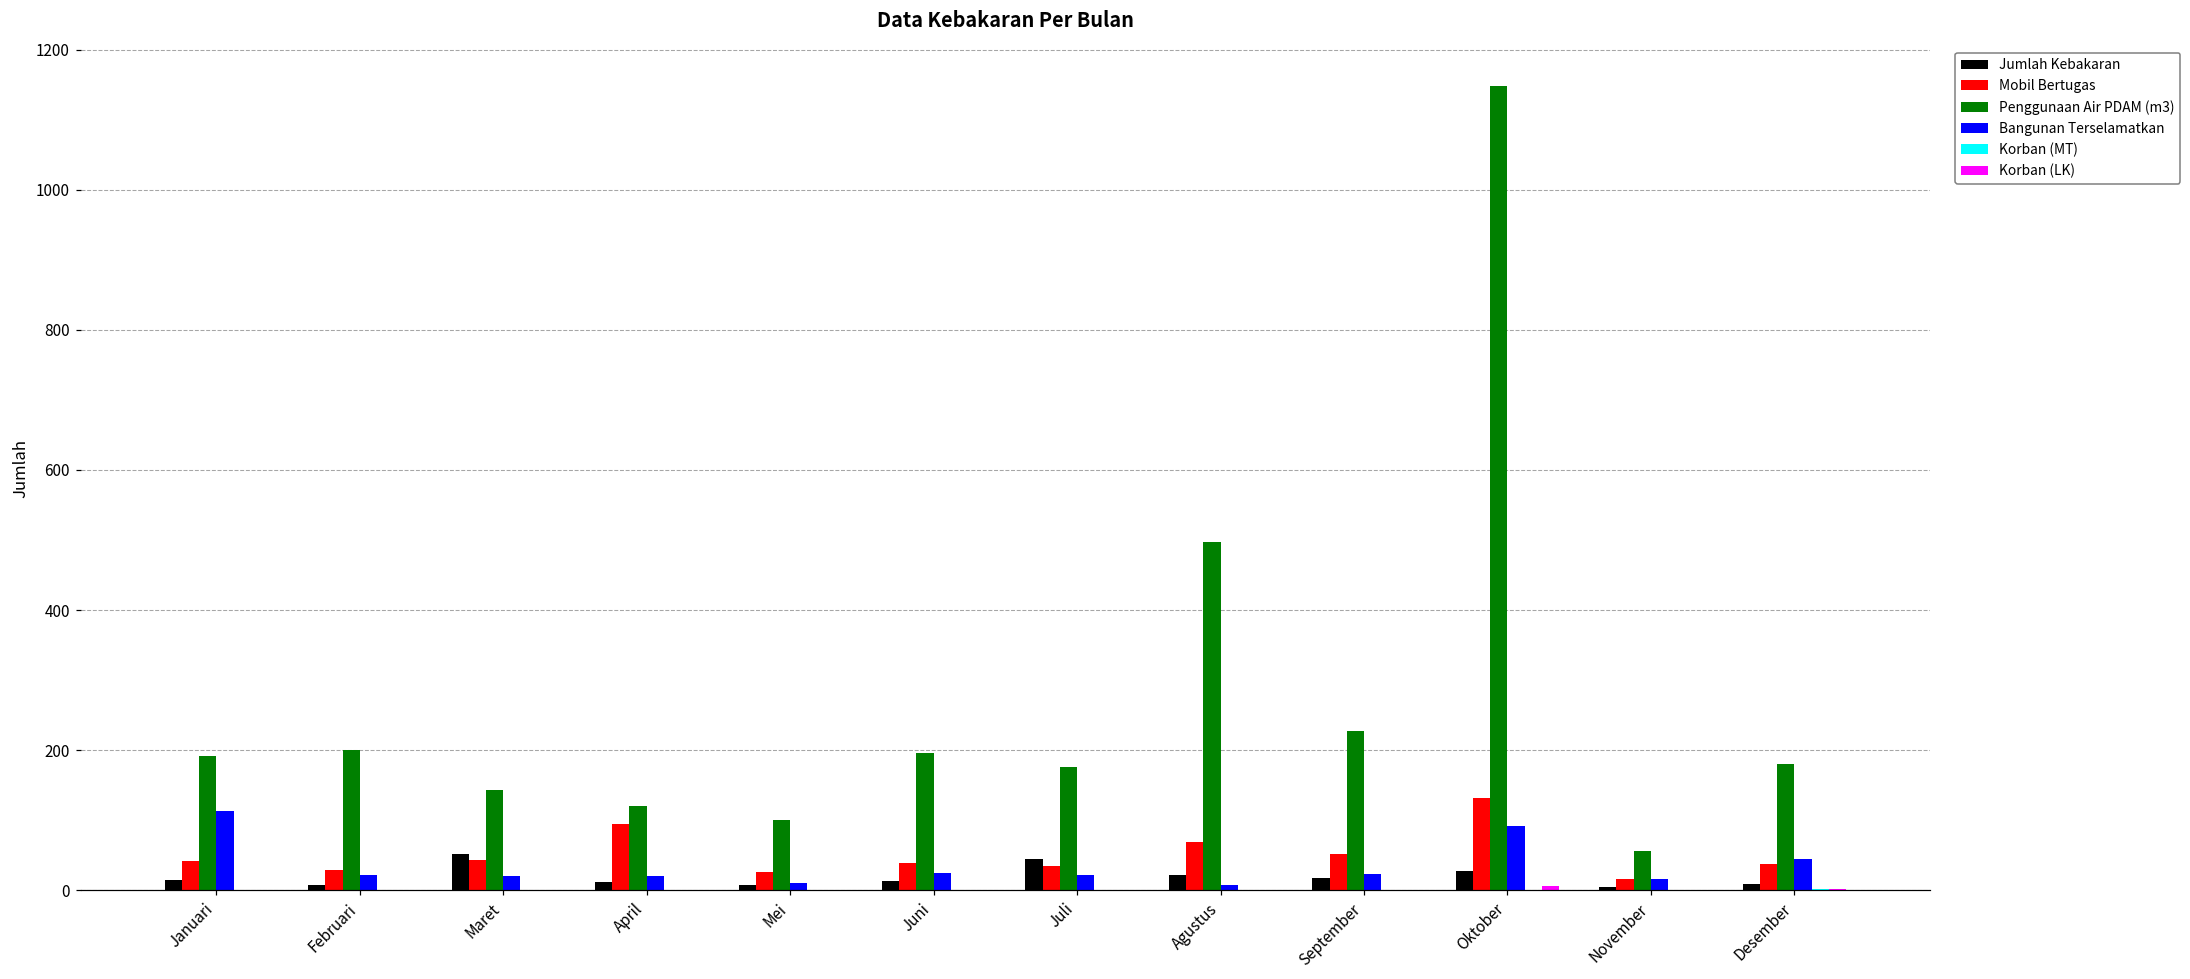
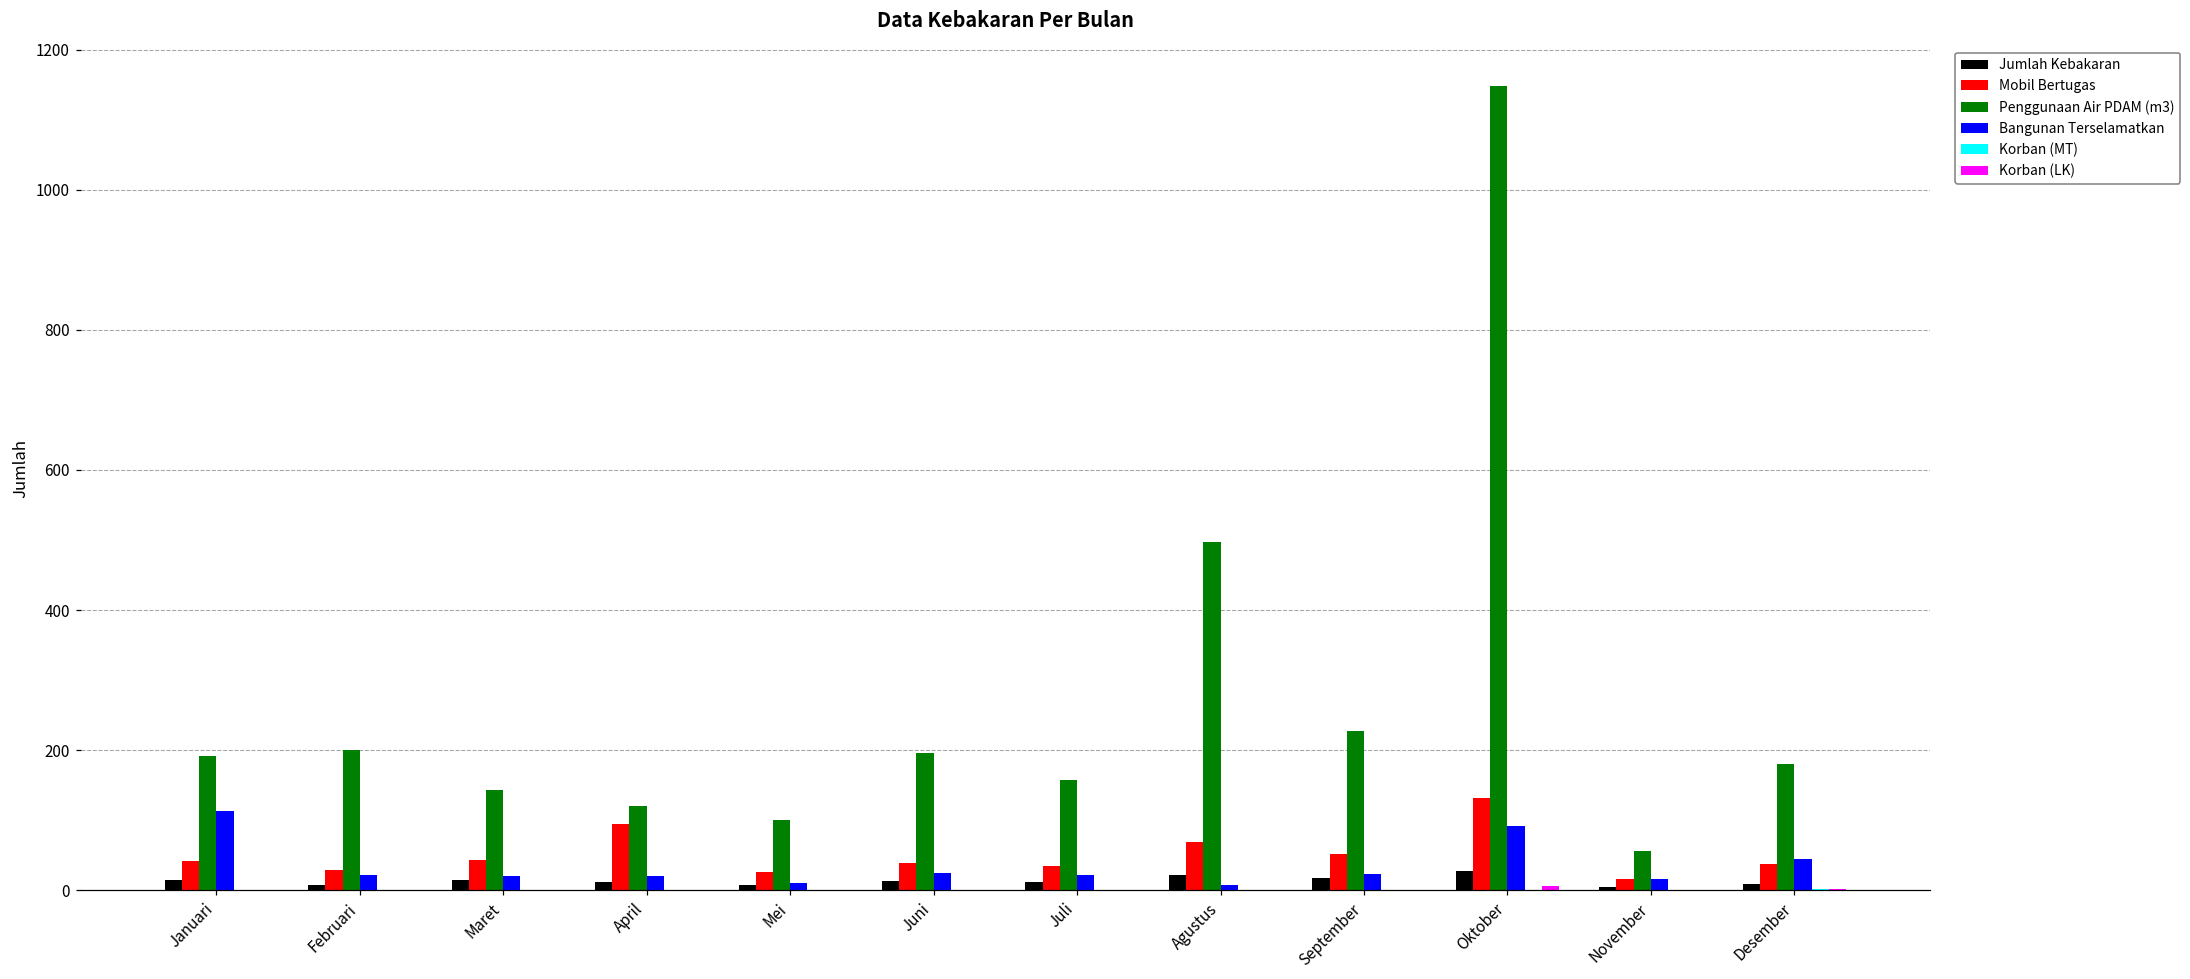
  {
    "Jumlah Kebakaran": {
      "Januari": 10,
      "Februari": 10,
-     "Maret": 50,
+     "Maret": 20,
      "April": 10,
      "Mei": 10,
      "Juni": 10,
-     "Juli": 50,
+     "Juli": 10,
      "Agustus": 20,
      "September": 20,
      "Oktober": 30,
      "November": 10,
      "Desember": 10
    },
    "Mobil Bertugas": {
      "Januari": 40,
      "Februari": 30,
      "Maret": 40,
      "April": 90,
      "Mei": 30,
      "Juni": 40,
      "Juli": 40,
      "Agustus": 70,
      "September": 50,
      "Oktober": 130,
      "November": 20,
      "Desember": 40
    },
    "Penggunaan Air PDAM (m3)": {
      "Januari": 190,
      "Februari": 200,
      "Maret": 140,
      "April": 120,
      "Mei": 100,
      "Juni": 200,
-     "Juli": 180,
+     "Juli": 160,
      "Agustus": 500,
      "September": 230,
      "Oktober": 1150,
      "November": 60,
      "Desember": 180
    },
    "Bangunan Terselamatkan": {
      "Januari": 110,
      "Februari": 20,
      "Maret": 20,
      "April": 20,
      "Mei": 10,
      "Juni": 20,
      "Juli": 20,
      "Agustus": 10,
      "September": 20,
      "Oktober": 90,
      "November": 20,
      "Desember": 50
    },
    "Korban (MT)": {
      "Januari": 0,
      "Februari": 0,
      "April": 0,
      "Mei": 0,
      "Juni": 0,
      "Agustus": 0,
      "September": 0,
      "Oktober": 0
    },
    "Korban (LK)": {
      "Januari": 0,
      "Februari": 0,
      "Mei": 0,
      "Juni": 0,
      "Juli": 0,
      "Agustus": 0,
      "September": 0,
      "Oktober": 10,
      "November": 0
    }
  }
